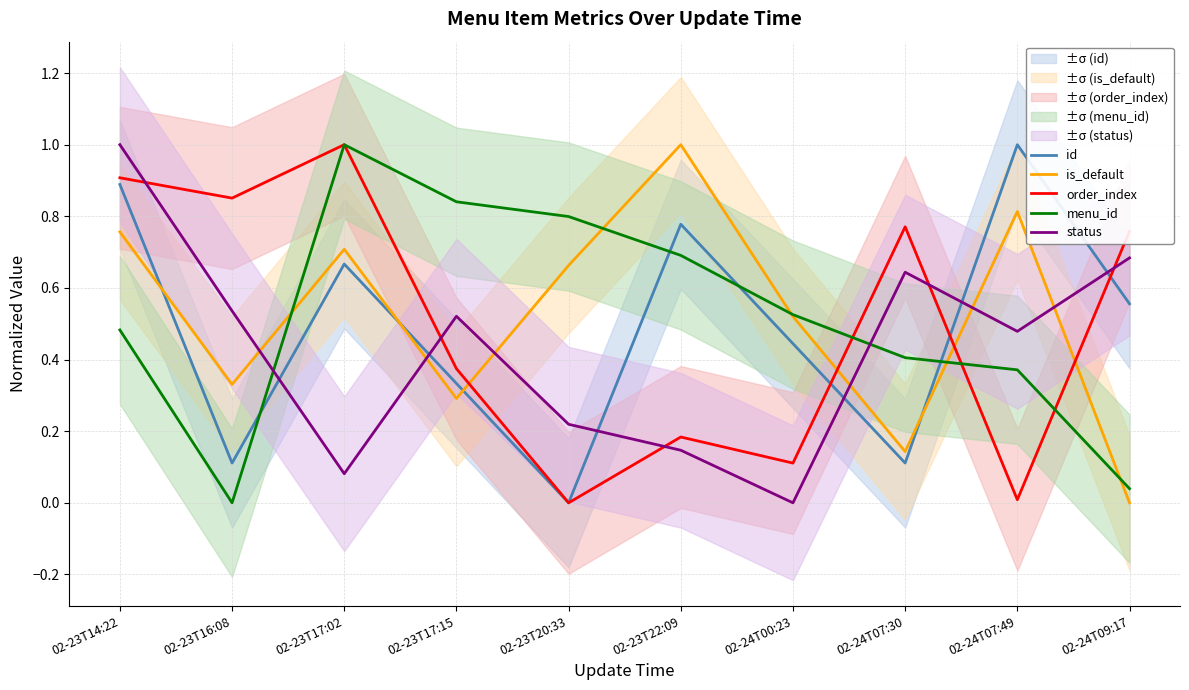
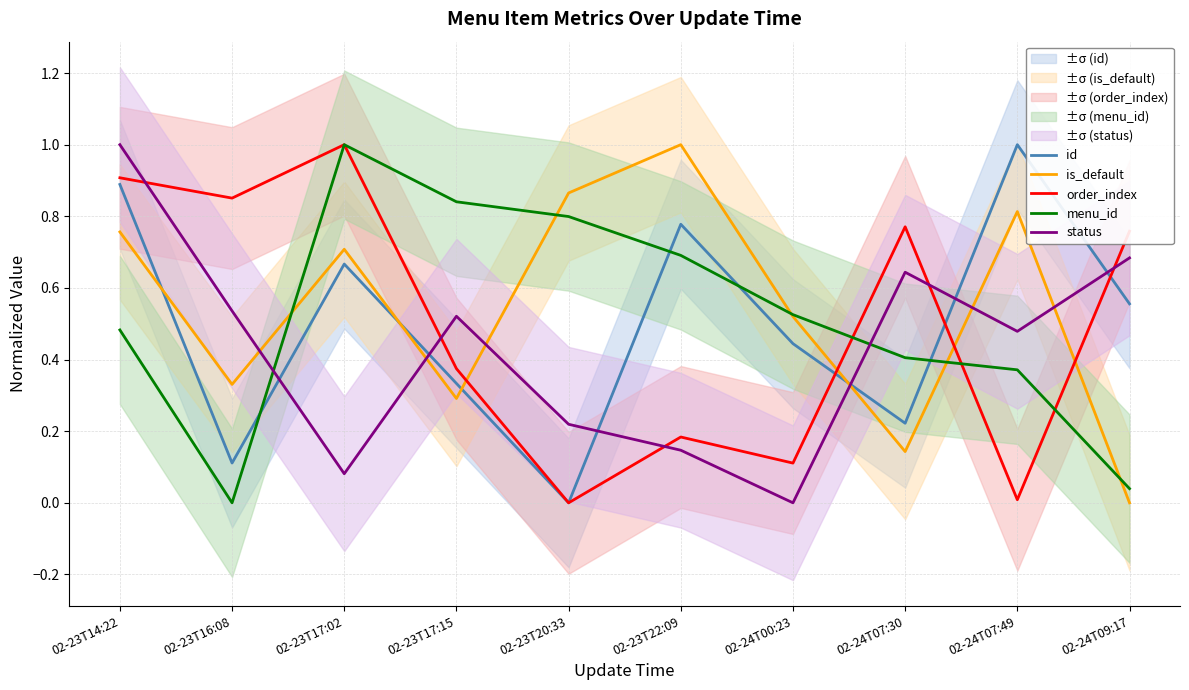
  {
    "id": {
      "02-23T14:22": 0.89,
      "02-23T16:08": 0.11,
      "02-23T17:02": 0.67,
      "02-23T17:15": 0.33,
      "02-23T22:09": 0.78,
      "02-24T00:23": 0.44,
-     "02-24T07:30": 0.11,
+     "02-24T07:30": 0.22,
      "02-24T09:17": 0.56
    },
    "is_default": {
      "02-23T14:22": 0.76,
      "02-23T16:08": 0.33,
      "02-23T17:02": 0.71,
      "02-23T17:15": 0.29,
-     "02-23T20:33": 0.66,
+     "02-23T20:33": 0.87,
      "02-23T22:09": 1.00,
      "02-24T07:30": 0.14,
      "02-24T07:49": 0.81,
      "02-24T09:17": 0.00
    },
    "order_index": {
      "02-23T14:22": 0.91,
      "02-23T16:08": 0.85,
      "02-23T17:15": 0.37,
      "02-23T22:09": 0.18,
      "02-24T00:23": 0.11,
      "02-24T07:30": 0.77,
      "02-24T07:49": 0.01
    },
    "menu_id": {
      "02-23T14:22": 0.48,
      "02-23T16:08": 0.00,
      "02-23T17:15": 0.84,
      "02-23T20:33": 0.80,
      "02-23T22:09": 0.69,
      "02-24T07:49": 0.37,
      "02-24T09:17": 0.04
    },
    "status": {
      "02-23T14:22": 1.00,
      "02-23T16:08": 0.54,
      "02-23T17:02": 0.08,
      "02-23T17:15": 0.52,
      "02-23T20:33": 0.22,
      "02-23T22:09": 0.15,
      "02-24T00:23": 0.00,
      "02-24T07:30": 0.64,
      "02-24T07:49": 0.48,
      "02-24T09:17": 0.68
    }
  }
